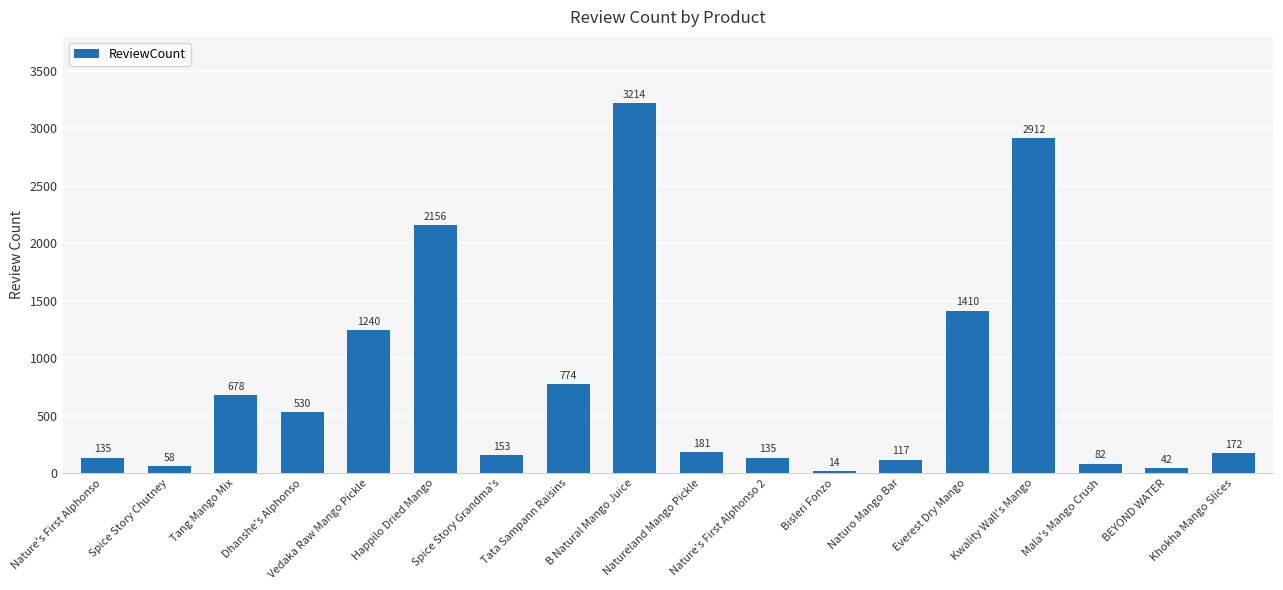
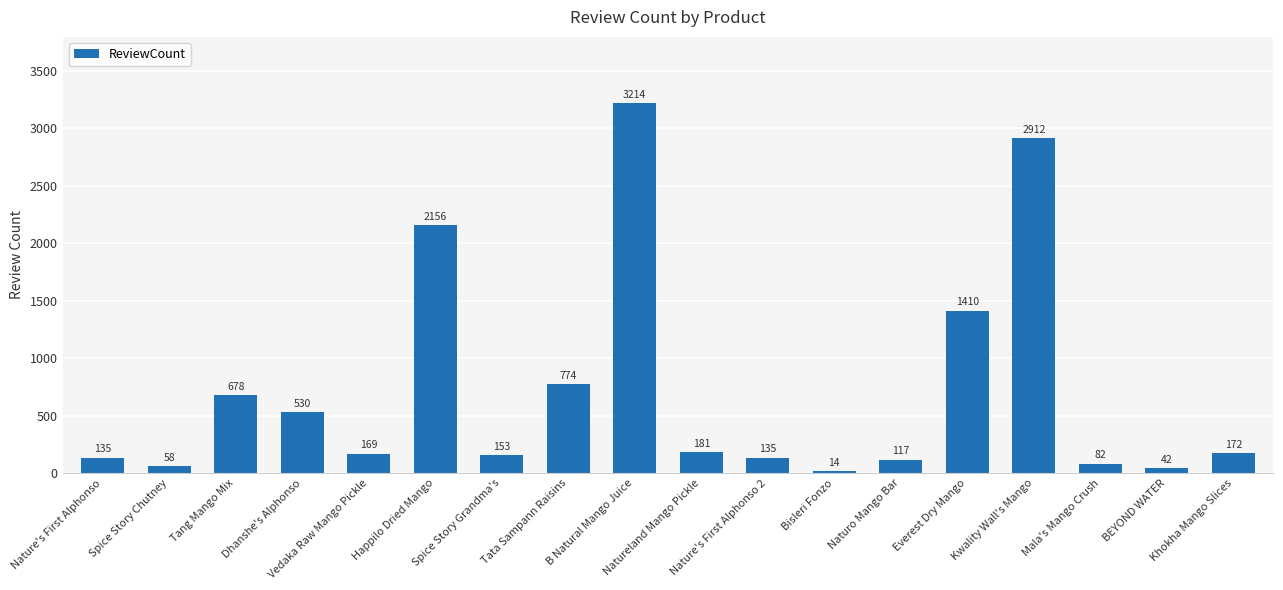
  {
    "Nature's First Alphonso": 135,
    "Spice Story Chutney": 58,
    "Tang Mango Mix": 678,
    "Dhanshe's Alphonso": 530,
-   "Vedaka Raw Mango Pickle": 1240,
+   "Vedaka Raw Mango Pickle": 169,
    "Happilo Dried Mango": 2156,
    "Spice Story Grandma's": 153,
    "Tata Sampann Raisins": 774,
    "B Natural Mango Juice": 3214,
    "Natureland Mango Pickle": 181,
    "Nature's First Alphonso 2": 135,
    "Bisleri Fonzo": 14,
    "Naturo Mango Bar": 117,
    "Everest Dry Mango": 1410,
    "Kwality Wall's Mango": 2912,
    "Mala's Mango Crush": 82,
    "BEYOND WATER": 42,
    "Khokha Mango Slices": 172
  }
